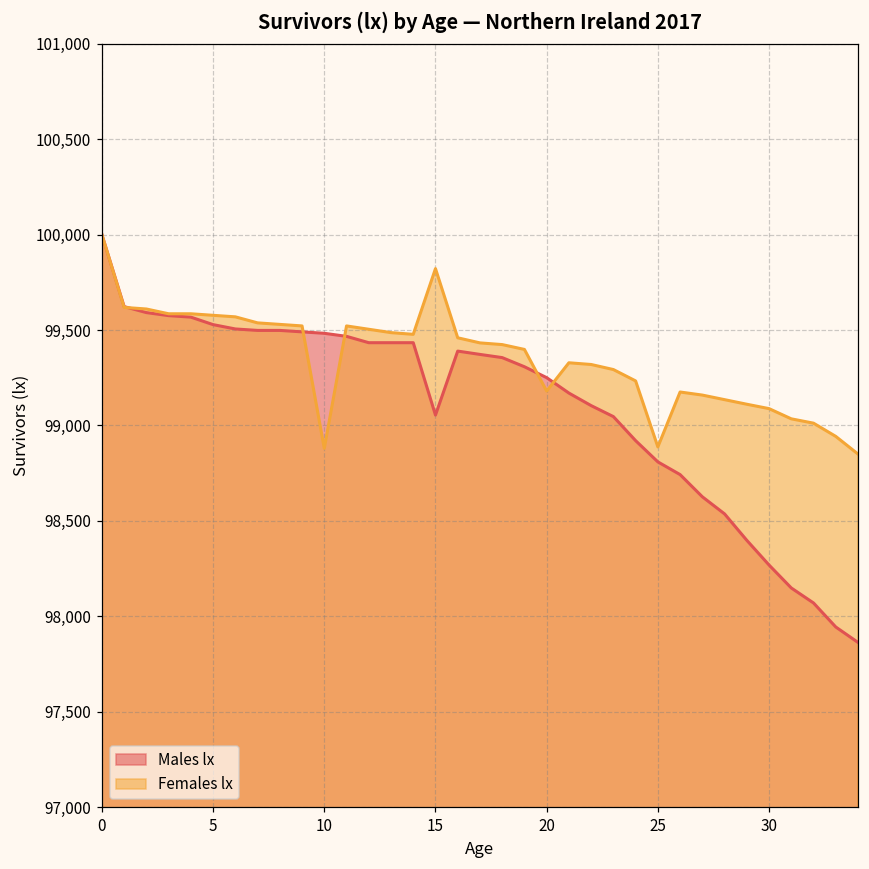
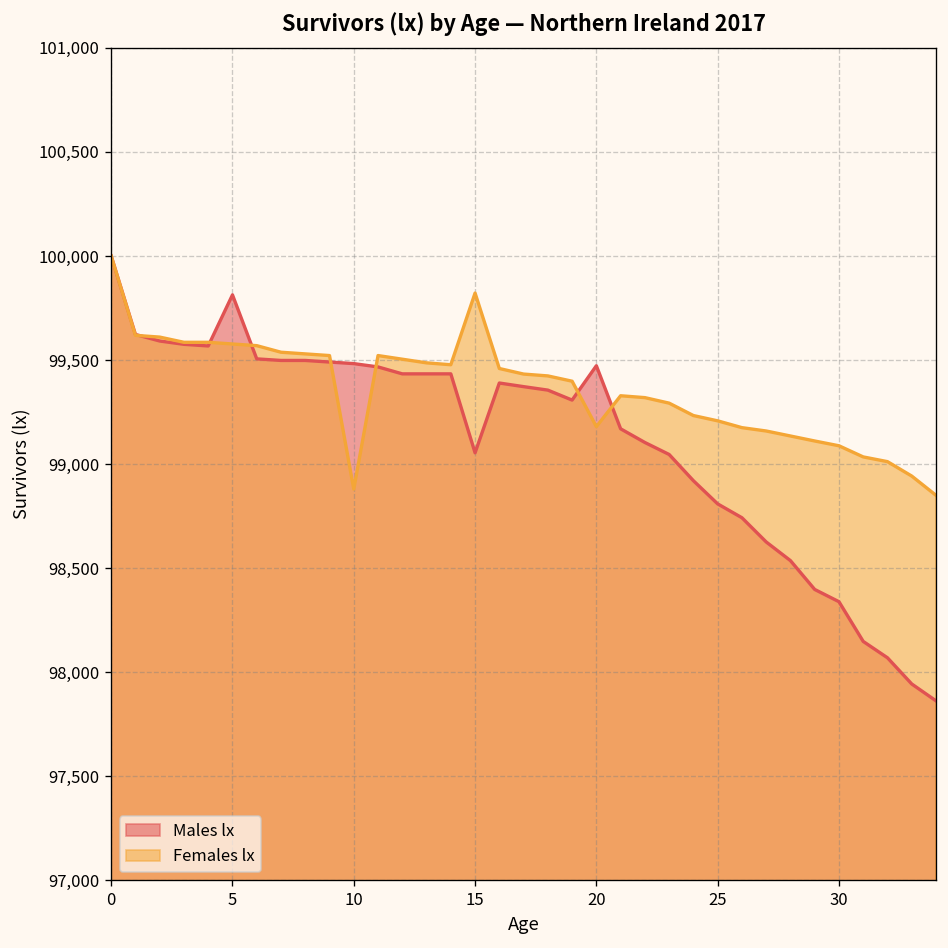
  {
    "Males lx": {
-     "5": "99,530",
+     "5": "99,810",
      "10": "99,480",
      "15": "99,050",
-     "20": "99,250",
+     "20": "99,470",
      "25": "98,810",
-     "30": "98,270"
+     "30": "98,340"
    },
    "Females lx": {
      "5": "99,580",
      "10": "98,880",
      "15": "99,820",
      "20": "99,180",
-     "25": "98,890",
+     "25": "99,210",
      "30": "99,090"
    }
  }
